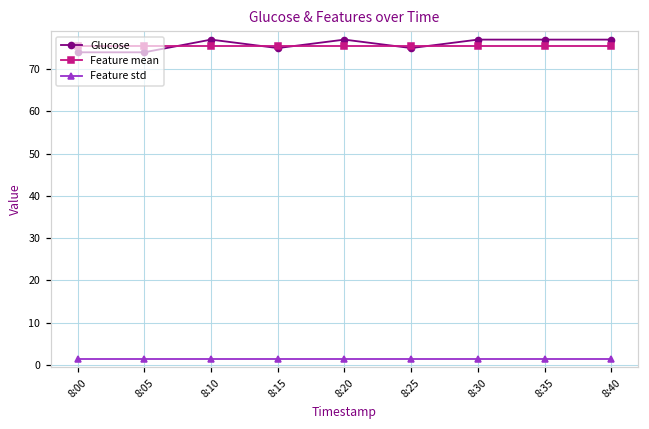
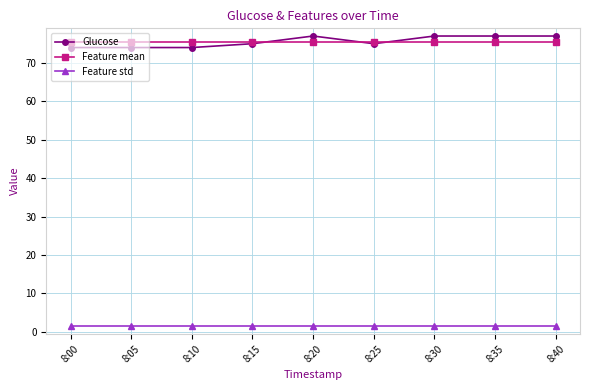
  {
    "Glucose": {
-     "8:10": 77,
+     "8:10": 74,
      "8:20": 77,
      "8:30": 77,
      "8:35": 77,
      "8:40": 77
    },
    "Feature mean": {
      "8:10": 76,
      "8:20": 76,
      "8:30": 76,
      "8:35": 76,
      "8:40": 76
    },
    "Feature std": {
      "8:00": 1,
      "8:05": 1,
      "8:10": 1,
      "8:15": 1,
      "8:20": 1,
      "8:25": 1,
      "8:30": 1,
      "8:35": 1,
      "8:40": 1
    }
  }
